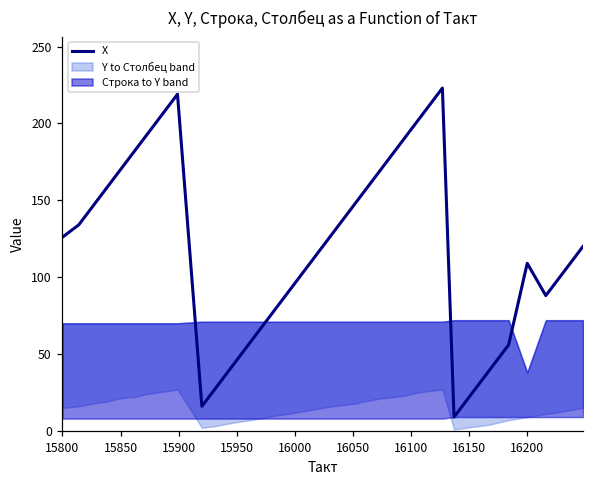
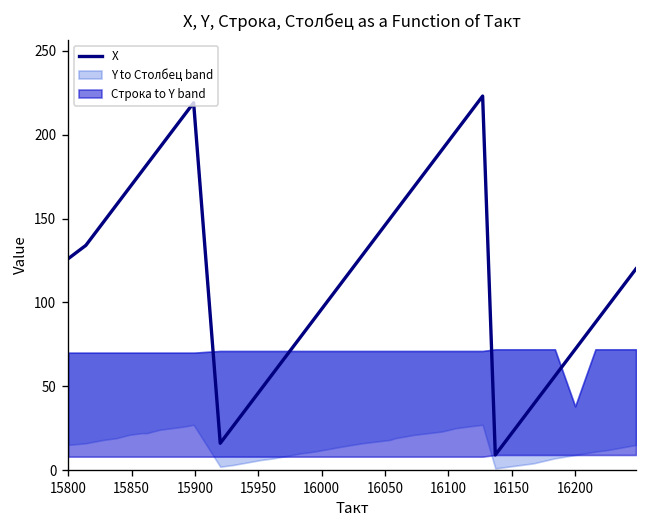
  {
    "X": {
      "15800": 126,
-     "16200": 109
+     "16200": 72
    }
  }
